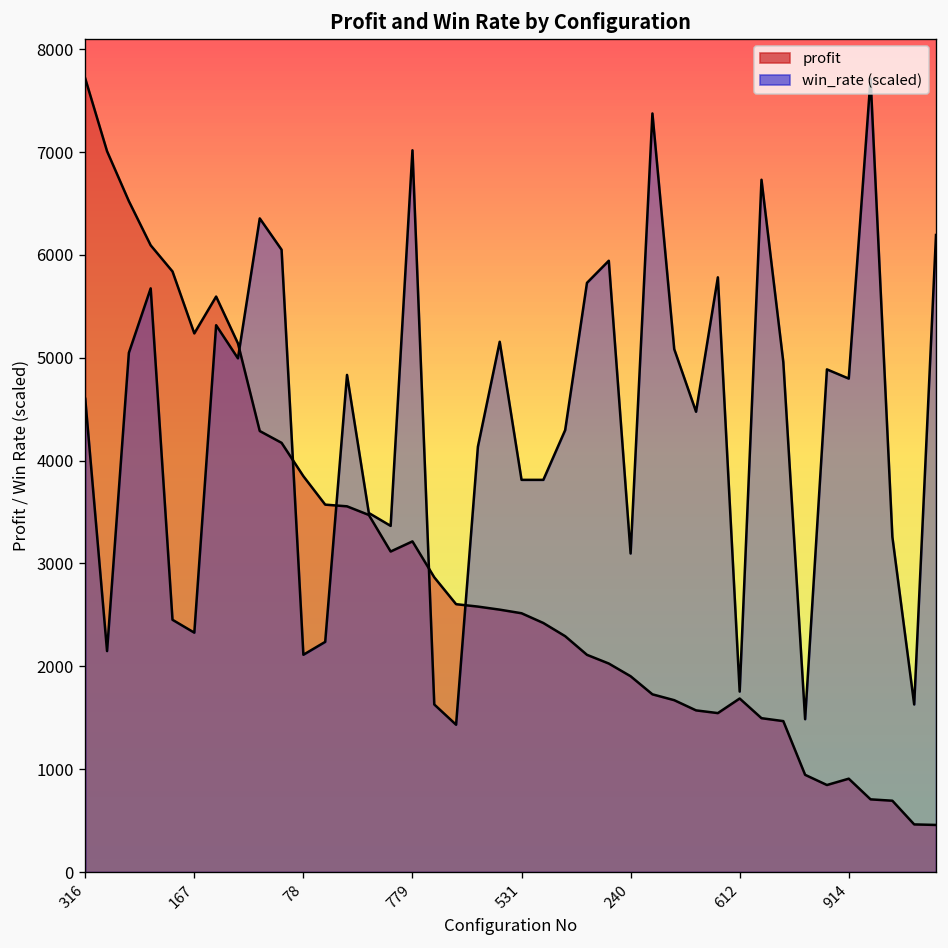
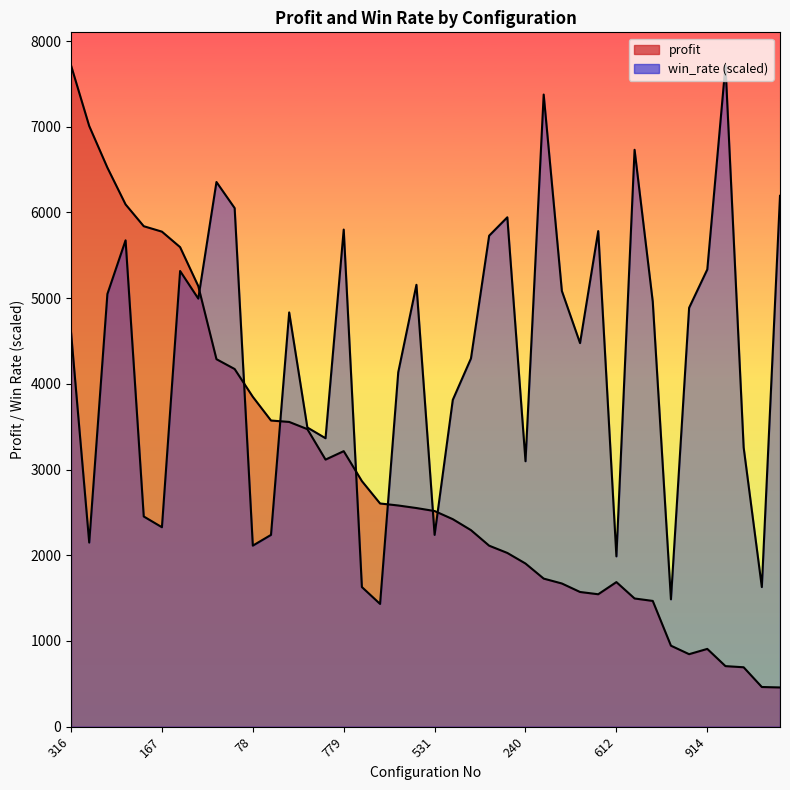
  {
    "profit": {
      "316": 7700,
-     "167": 5200,
+     "167": 5800,
      "78": 3800,
      "779": 3200,
      "531": 2500,
      "240": 1900,
      "612": 1700,
      "914": 900
    },
    "win_rate (scaled)": {
      "316": 4600,
      "167": 2300,
      "78": 2100,
-     "779": 7000,
-     "531": 3800,
+     "779": 5800,
+     "531": 2200,
      "240": 3100,
-     "612": 1800,
-     "914": 4800
+     "612": 2000,
+     "914": 5300
    }
  }
